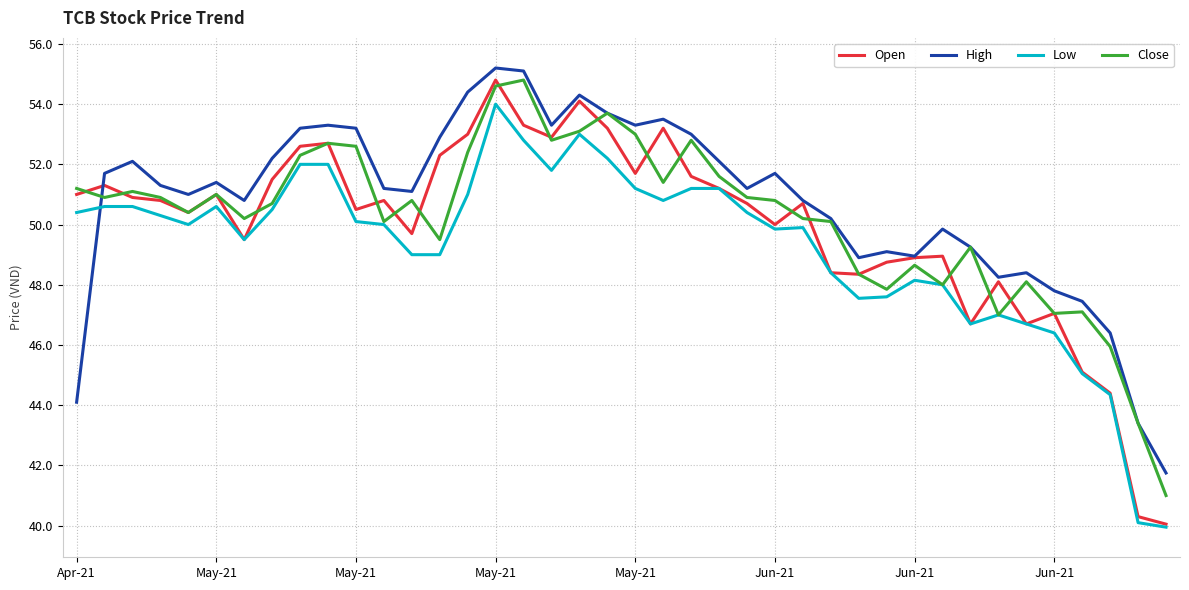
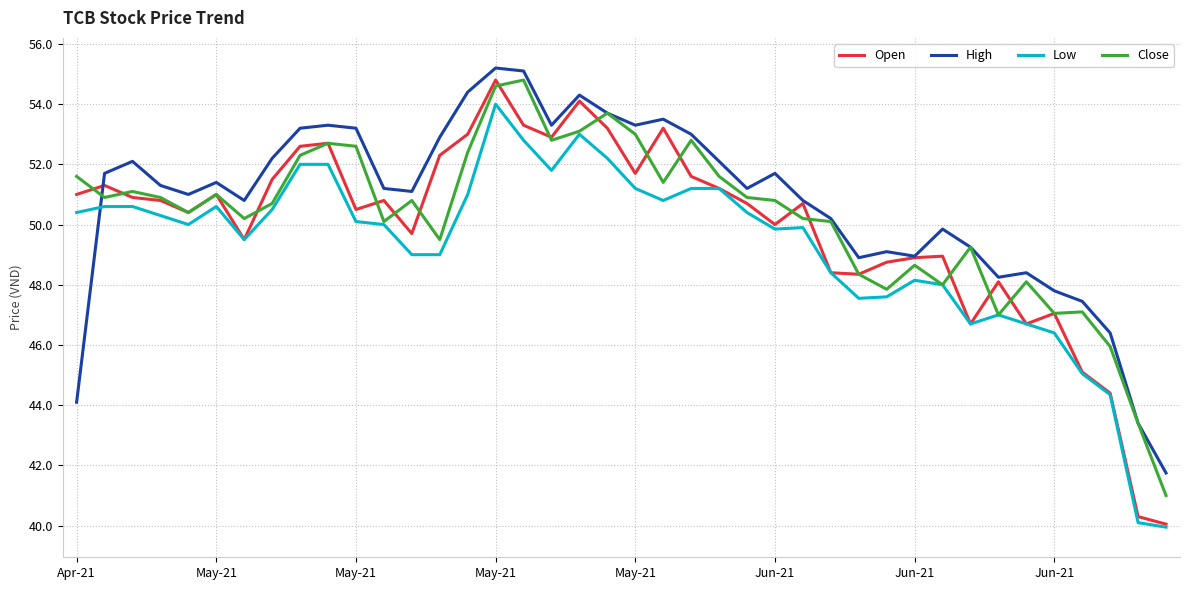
  {
    "Open": {
      "Apr-21": 51.0
    },
    "High": {
      "Apr-21": 44.1
    },
    "Low": {
      "Apr-21": 50.4
    },
    "Close": {
-     "Apr-21": 51.2
+     "Apr-21": 51.6
    }
  }
